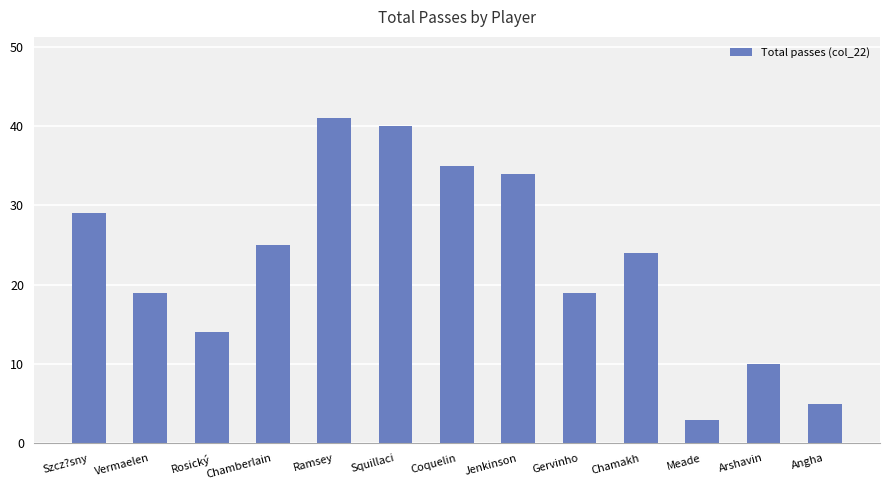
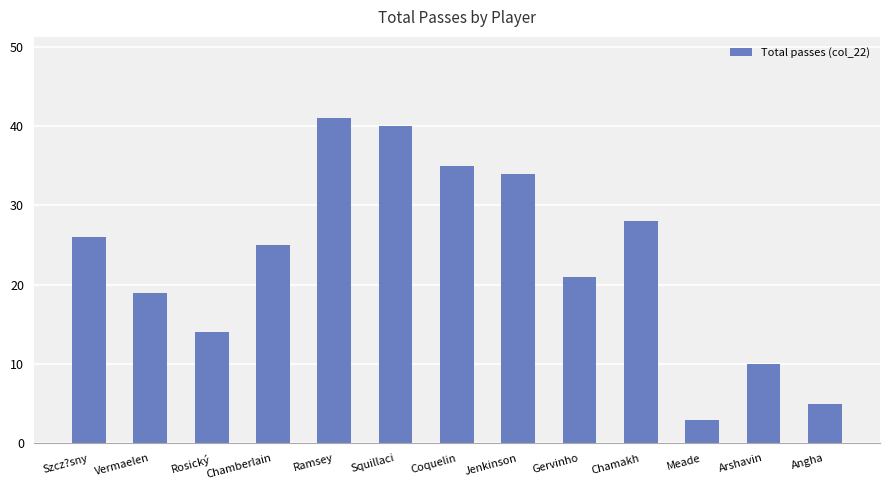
  {
-   "Szcz?sny": 29,
+   "Szcz?sny": 26,
    "Vermaelen": 19,
    "Rosický": 14,
    "Chamberlain": 25,
    "Ramsey": 41,
    "Squillaci": 40,
    "Coquelin": 35,
    "Jenkinson": 34,
-   "Gervinho": 19,
-   "Chamakh": 24,
+   "Gervinho": 21,
+   "Chamakh": 28,
    "Meade": 3,
    "Arshavin": 10,
    "Angha": 5
  }
